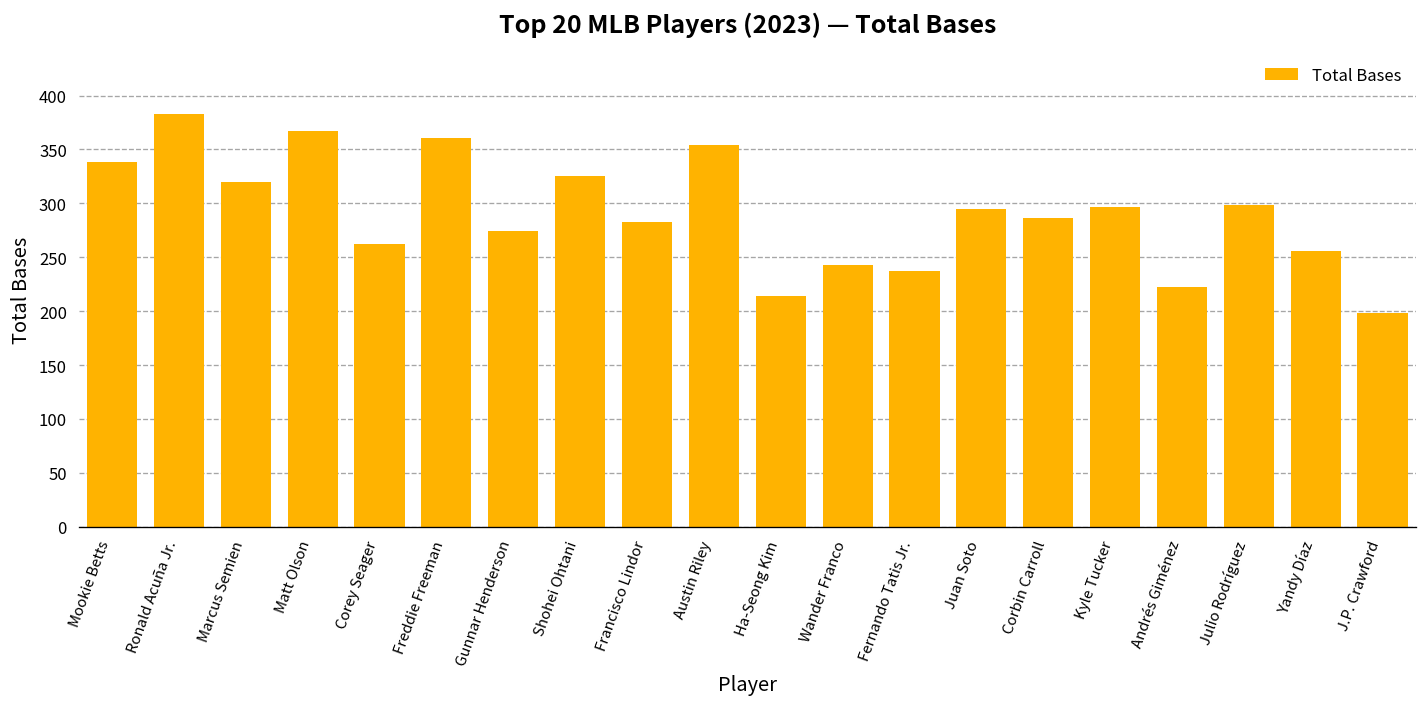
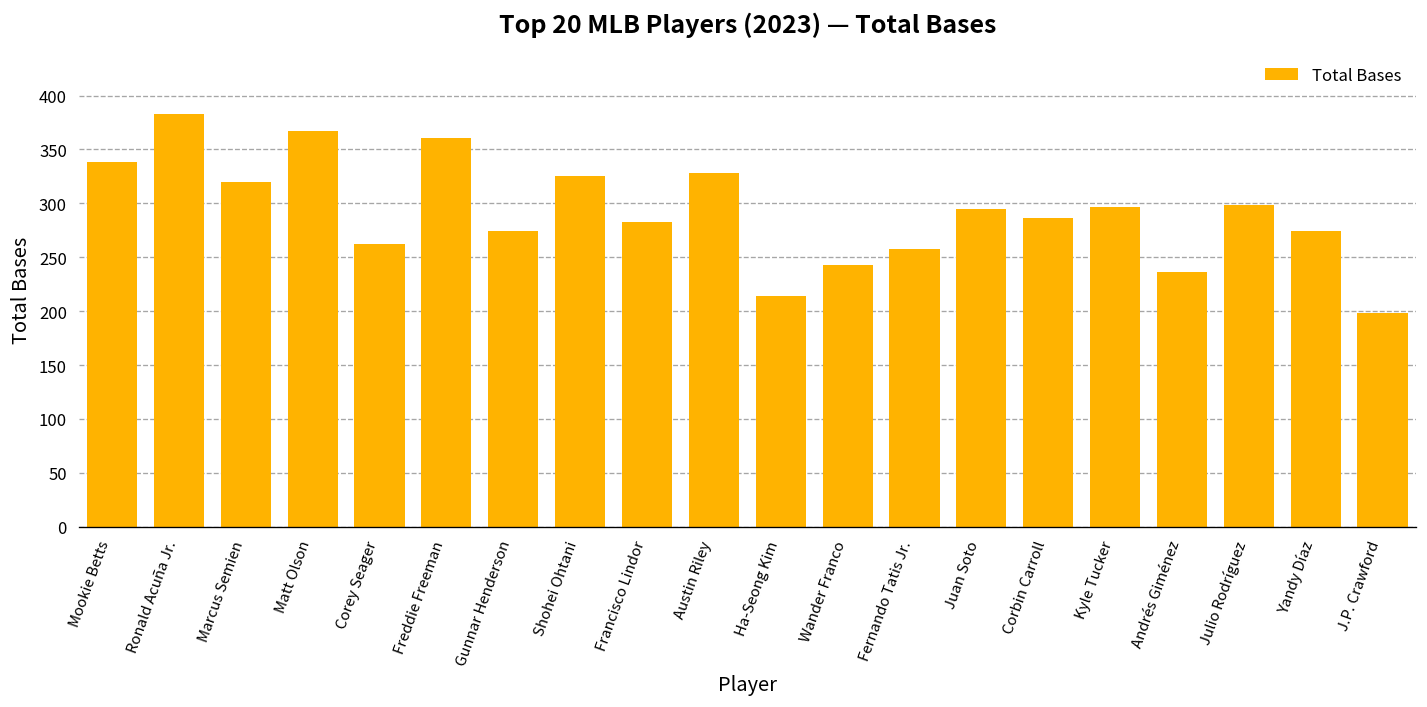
  {
    "Mookie Betts": 340,
    "Ronald Acuña Jr.": 380,
    "Marcus Semien": 320,
    "Matt Olson": 370,
    "Corey Seager": 260,
    "Freddie Freeman": 360,
    "Gunnar Henderson": 270,
    "Shohei Ohtani": 330,
    "Francisco Lindor": 280,
-   "Austin Riley": 350,
+   "Austin Riley": 330,
    "Ha-Seong Kim": 210,
    "Wander Franco": 240,
-   "Fernando Tatis Jr.": 240,
+   "Fernando Tatis Jr.": 260,
    "Juan Soto": 300,
    "Corbin Carroll": 290,
    "Kyle Tucker": 300,
-   "Andrés Giménez": 220,
+   "Andrés Giménez": 240,
    "Julio Rodríguez": 300,
-   "Yandy Díaz": 260,
+   "Yandy Díaz": 270,
    "J.P. Crawford": 200
  }
